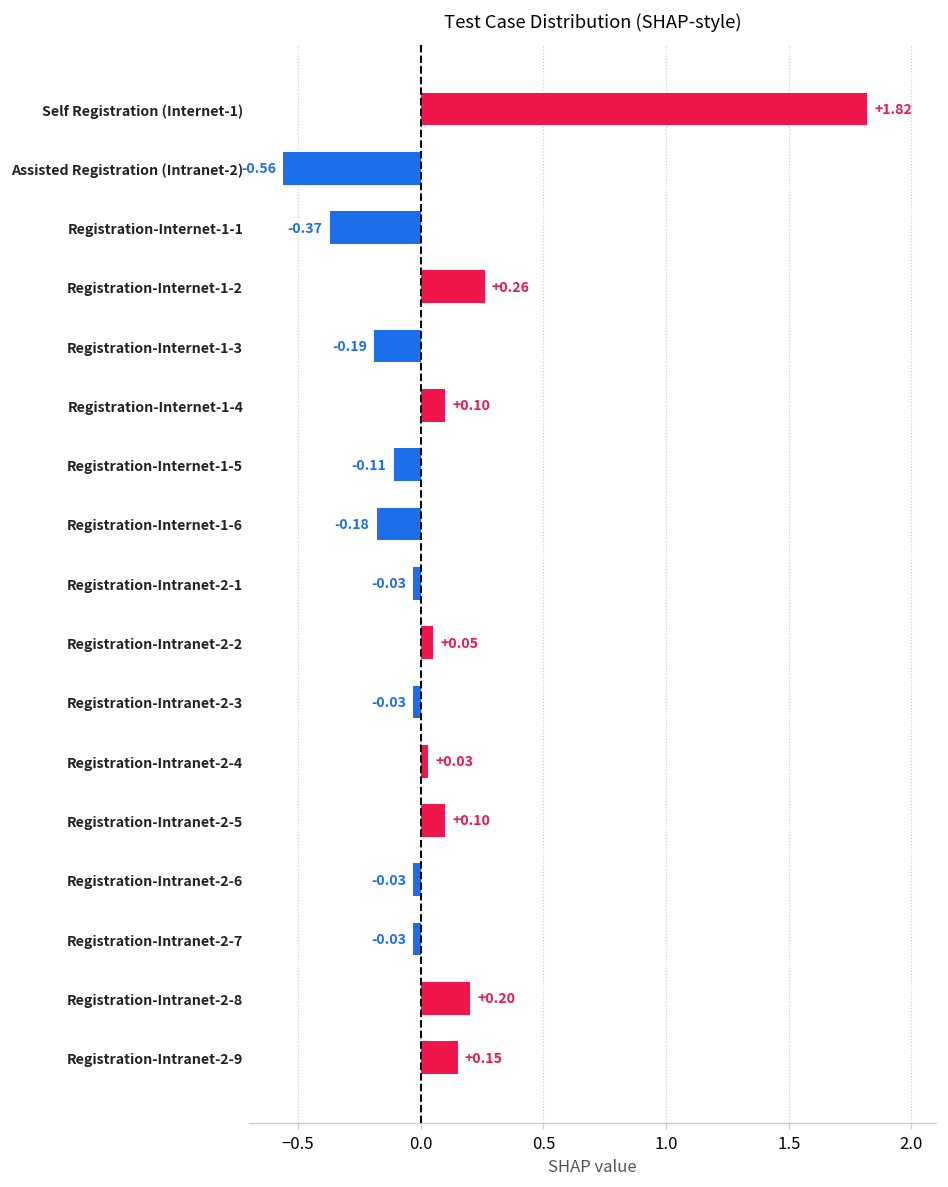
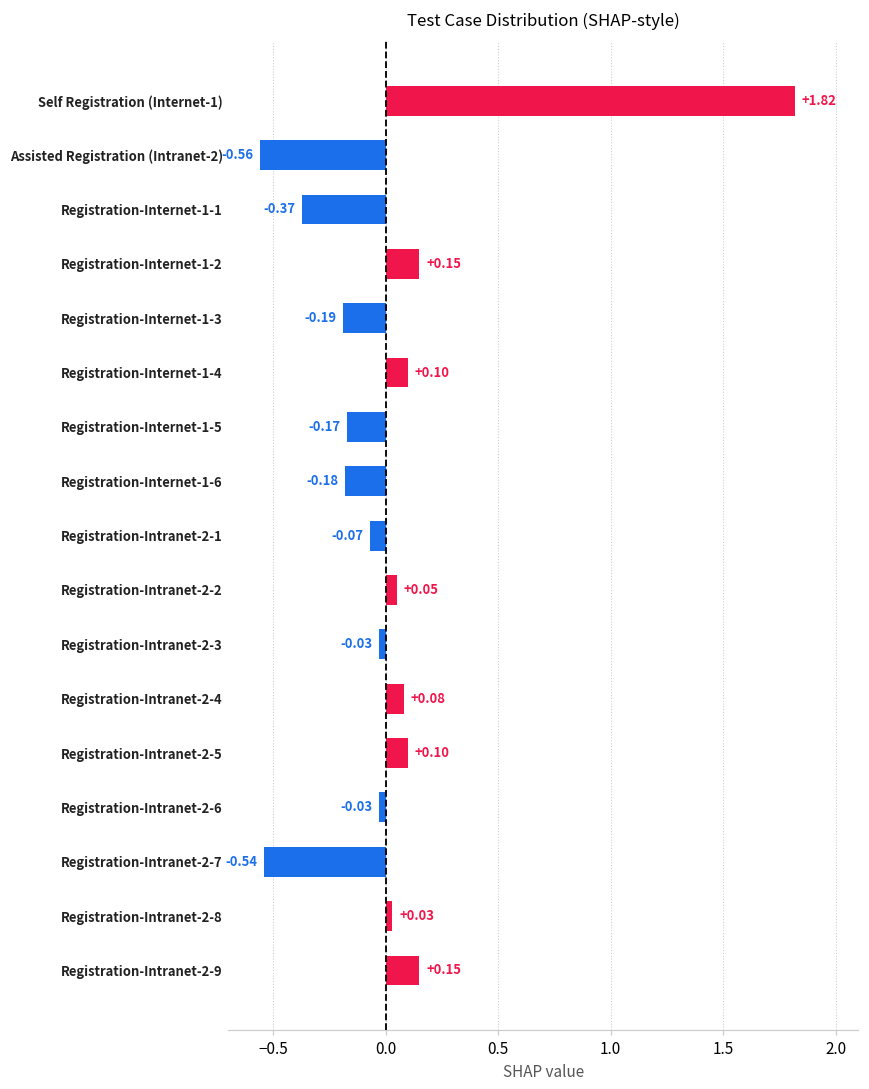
  {
    "Self Registration (Internet-1)": "+1.82",
    "Assisted Registration (Intranet-2)": "-0.56",
    "Registration-Internet-1-1": "-0.37",
-   "Registration-Internet-1-2": "+0.26",
+   "Registration-Internet-1-2": "+0.15",
    "Registration-Internet-1-3": "-0.19",
    "Registration-Internet-1-4": "+0.10",
-   "Registration-Internet-1-5": "-0.11",
+   "Registration-Internet-1-5": "-0.17",
    "Registration-Internet-1-6": "-0.18",
-   "Registration-Intranet-2-1": "-0.03",
+   "Registration-Intranet-2-1": "-0.07",
    "Registration-Intranet-2-2": "+0.05",
    "Registration-Intranet-2-3": "-0.03",
-   "Registration-Intranet-2-4": "+0.03",
+   "Registration-Intranet-2-4": "+0.08",
    "Registration-Intranet-2-5": "+0.10",
    "Registration-Intranet-2-6": "-0.03",
-   "Registration-Intranet-2-7": "-0.03",
-   "Registration-Intranet-2-8": "+0.20",
+   "Registration-Intranet-2-7": "-0.54",
+   "Registration-Intranet-2-8": "+0.03",
    "Registration-Intranet-2-9": "+0.15"
  }
